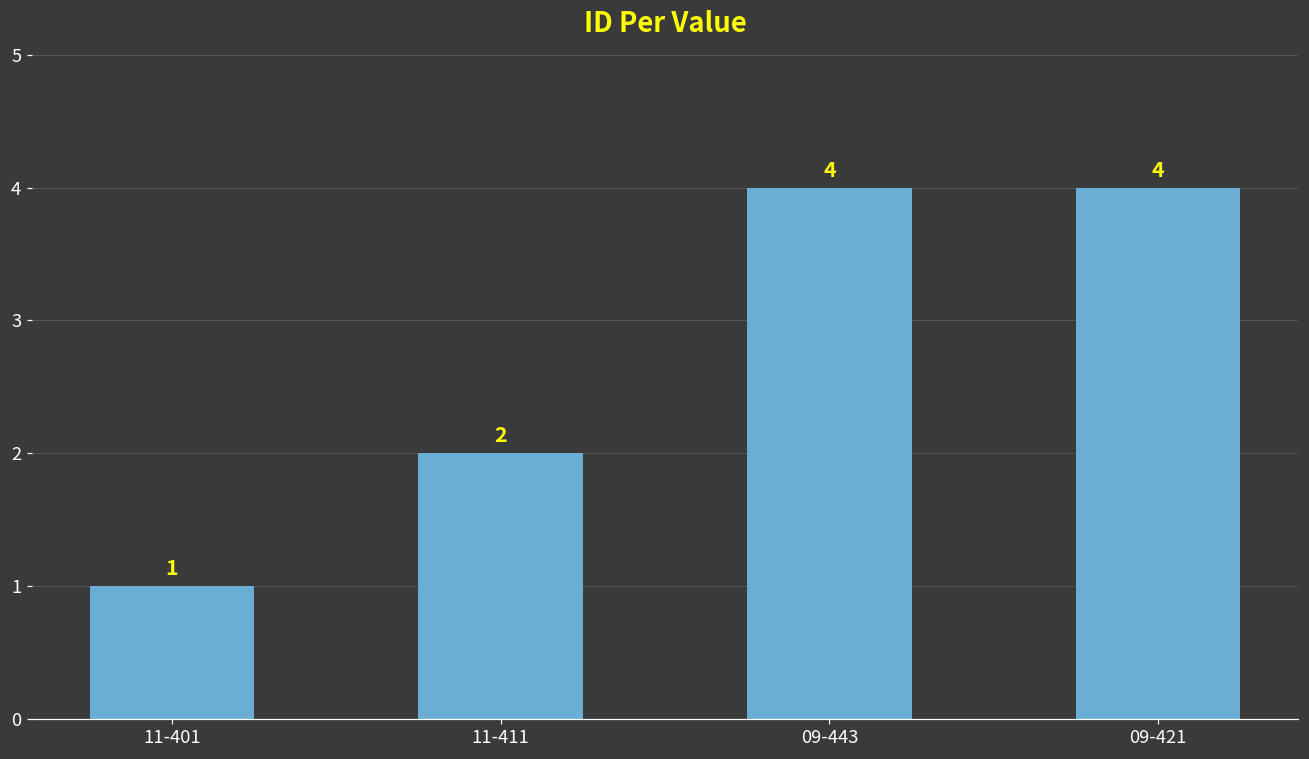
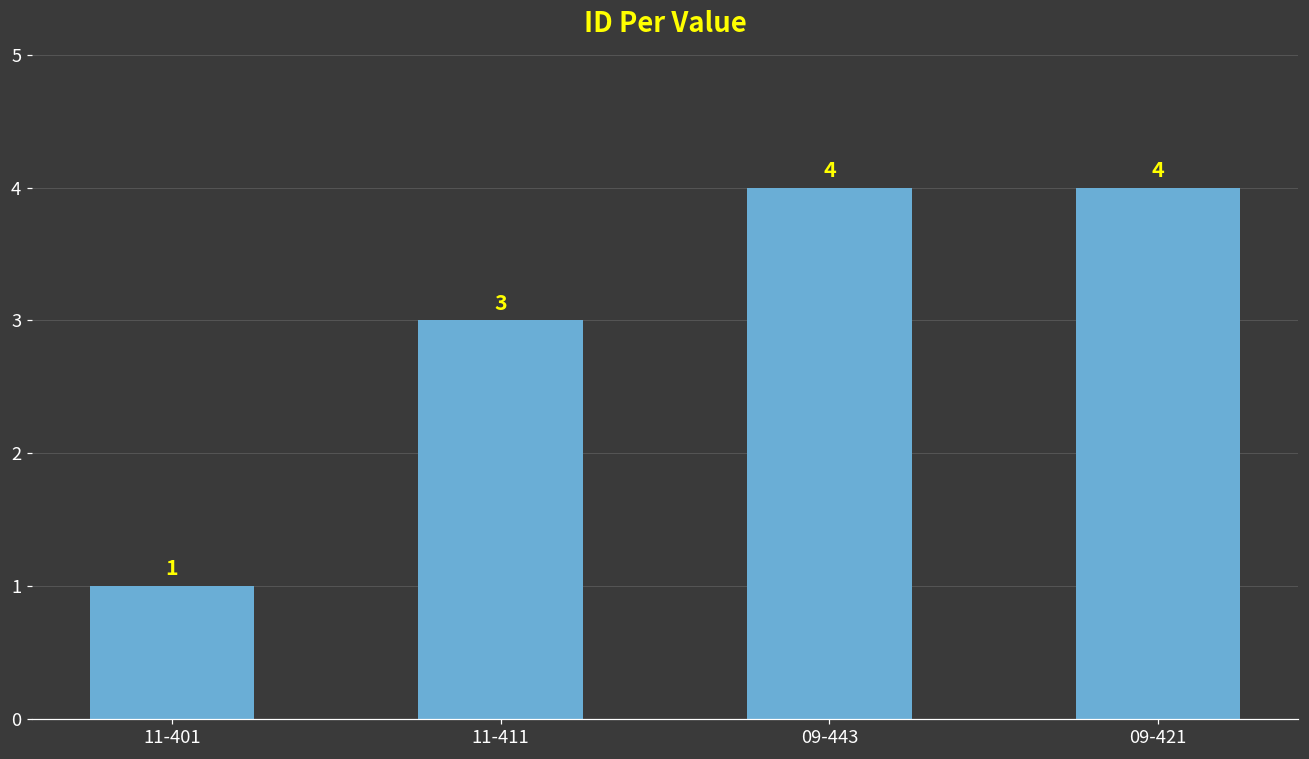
  {
    "11-401": 1,
-   "11-411": 2,
+   "11-411": 3,
    "09-443": 4,
    "09-421": 4
  }
